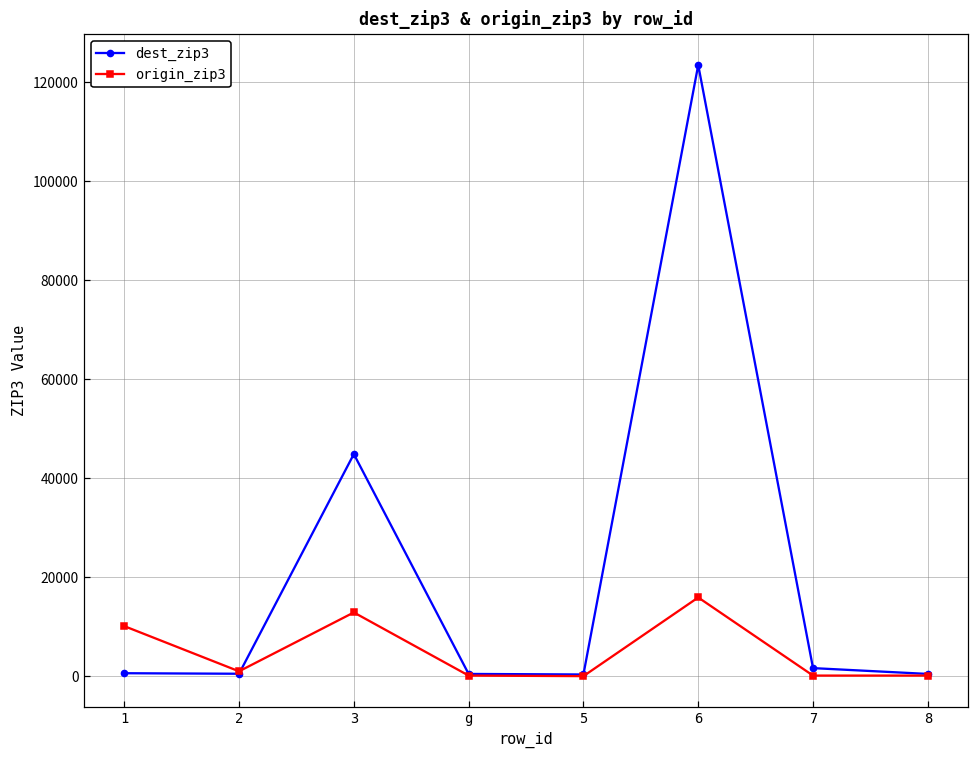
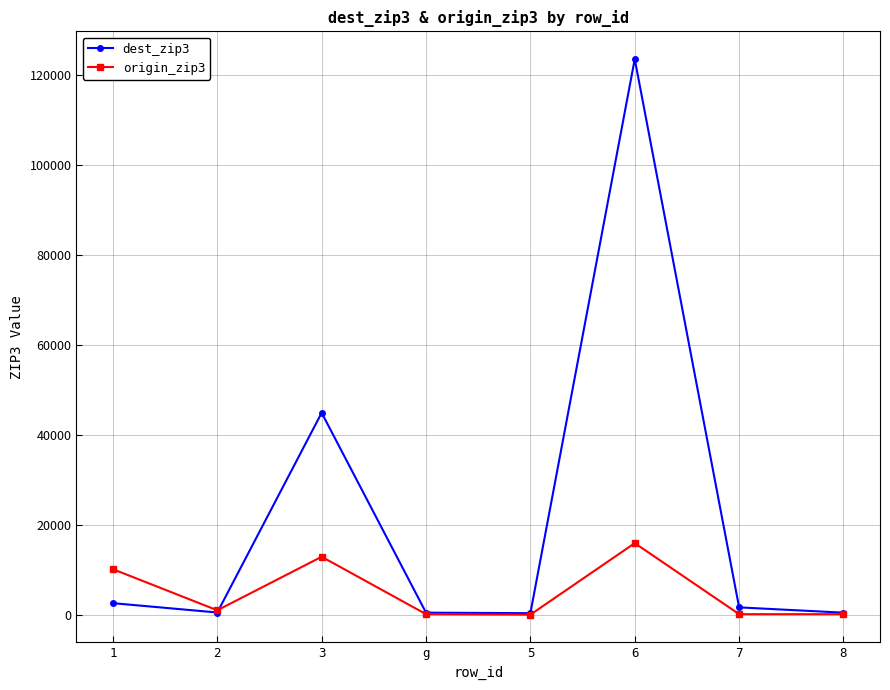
  {
    "dest_zip3": {
-     "1": 1000,
+     "1": 3000,
      "3": 45000,
      "6": 123000,
      "7": 2000
    },
    "origin_zip3": {
      "1": 10000,
      "3": 13000,
      "6": 16000,
      "7": 0
    }
  }
